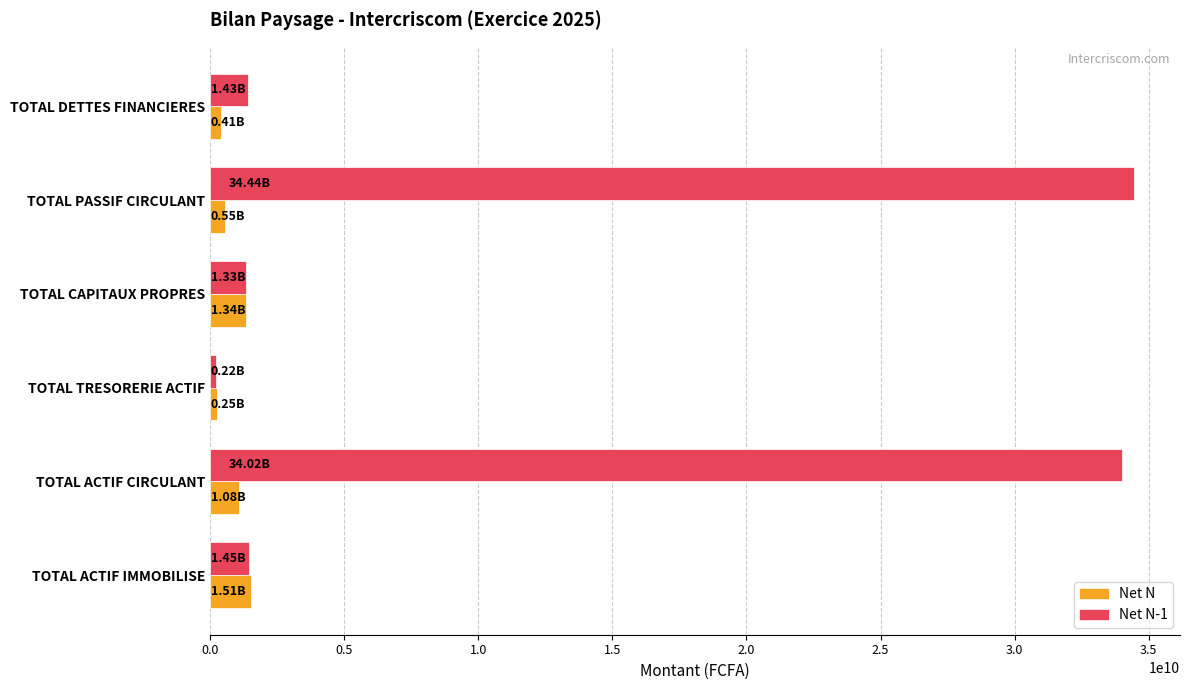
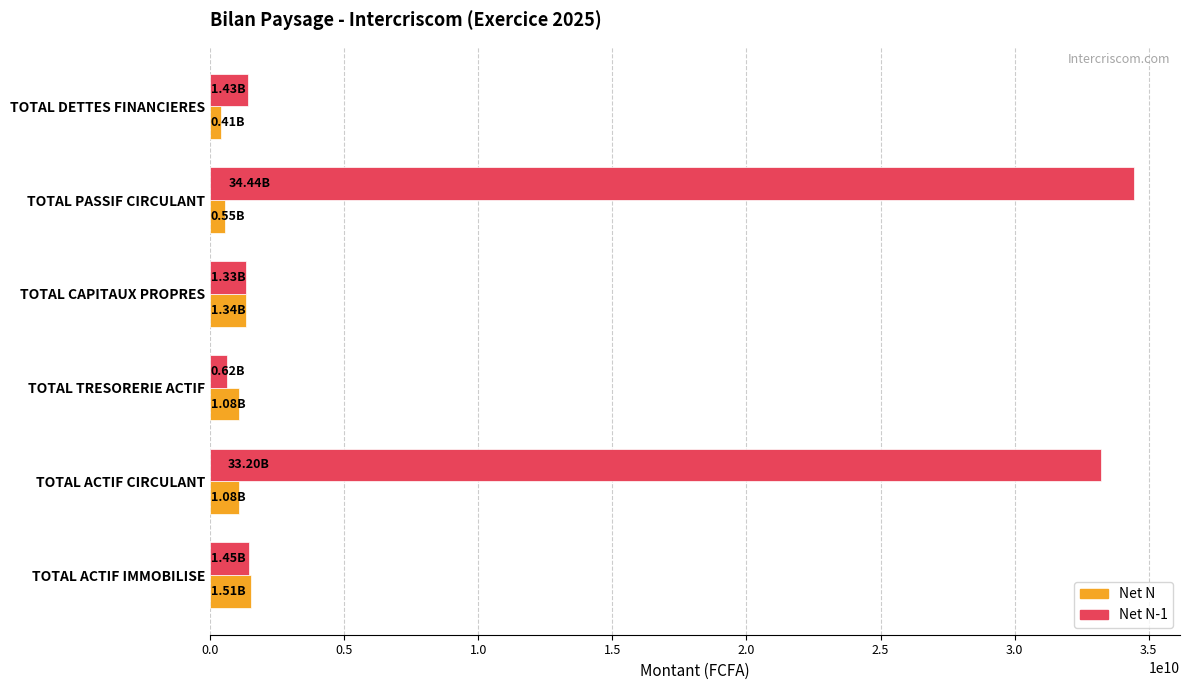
  {
    "Net N": {
      "TOTAL DETTES FINANCIERES": "0.41B",
      "TOTAL PASSIF CIRCULANT": "0.55B",
      "TOTAL CAPITAUX PROPRES": "1.34B",
-     "TOTAL TRESORERIE ACTIF": "0.25B",
+     "TOTAL TRESORERIE ACTIF": "1.08B",
      "TOTAL ACTIF CIRCULANT": "1.08B",
      "TOTAL ACTIF IMMOBILISE": "1.51B"
    },
    "Net N-1": {
      "TOTAL DETTES FINANCIERES": "1.43B",
      "TOTAL PASSIF CIRCULANT": "34.44B",
      "TOTAL CAPITAUX PROPRES": "1.33B",
-     "TOTAL TRESORERIE ACTIF": "0.22B",
-     "TOTAL ACTIF CIRCULANT": "34.02B",
+     "TOTAL TRESORERIE ACTIF": "0.62B",
+     "TOTAL ACTIF CIRCULANT": "33.20B",
      "TOTAL ACTIF IMMOBILISE": "1.45B"
    }
  }
